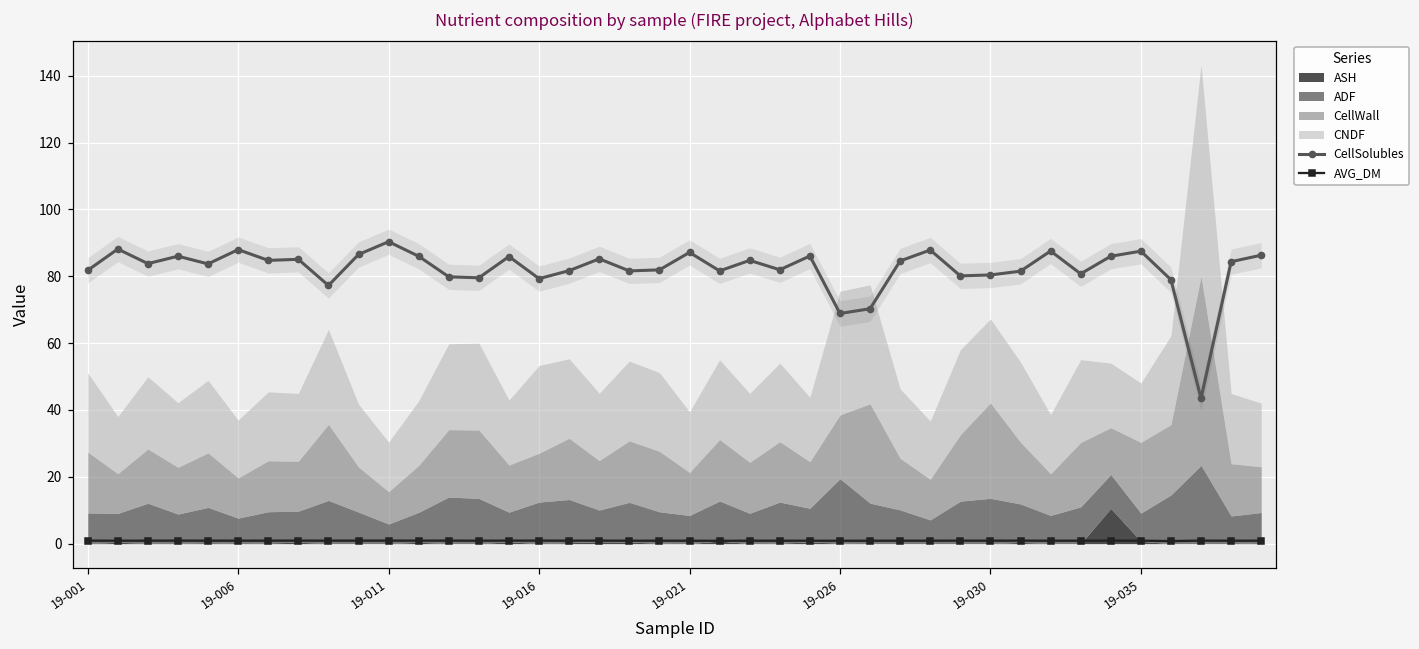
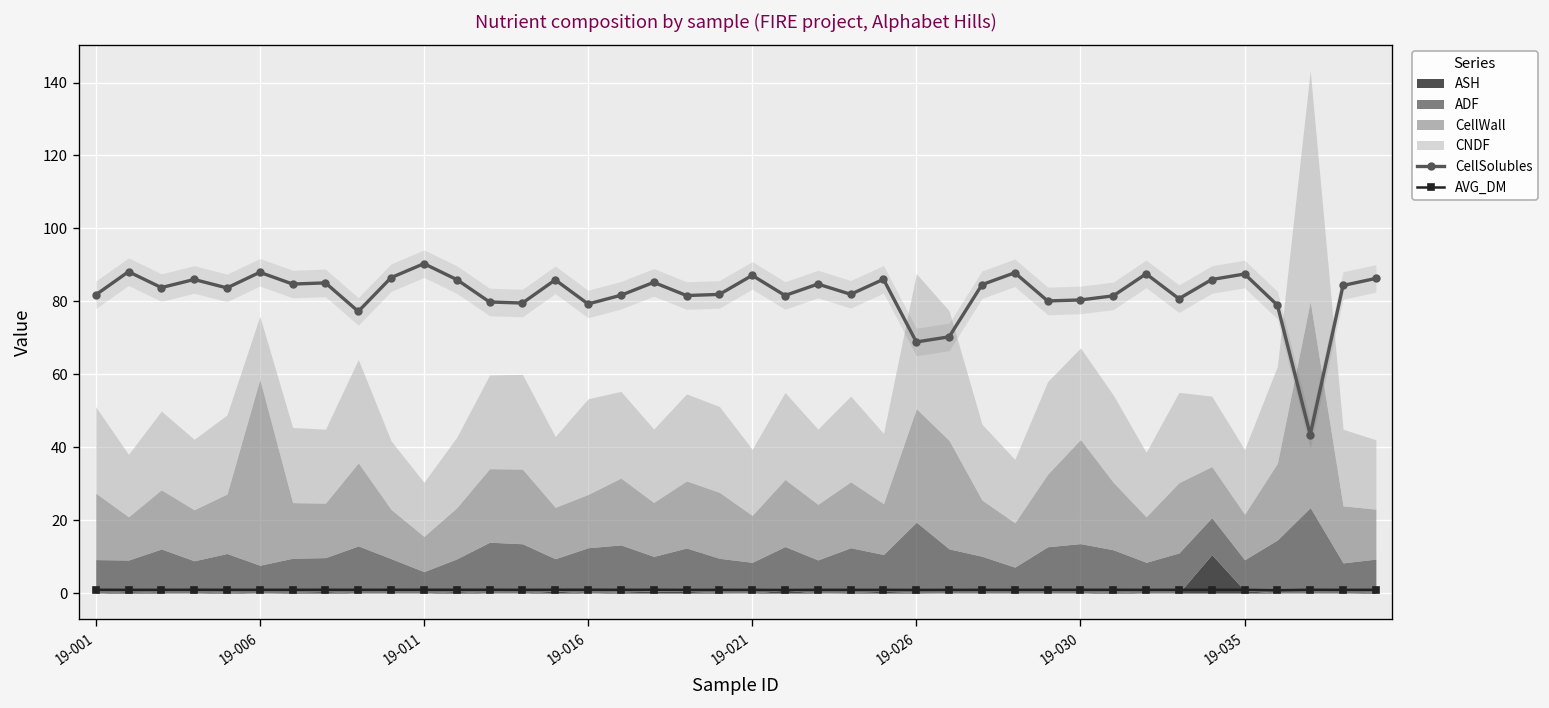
  {
    "CellWall": {
      "19-001": 18,
-     "19-006": 12,
+     "19-006": 51,
      "19-011": 10,
      "19-016": 15,
      "19-021": 13,
-     "19-026": 19,
+     "19-026": 31,
      "19-030": 29,
-     "19-035": 21
+     "19-035": 12
    }
  }
